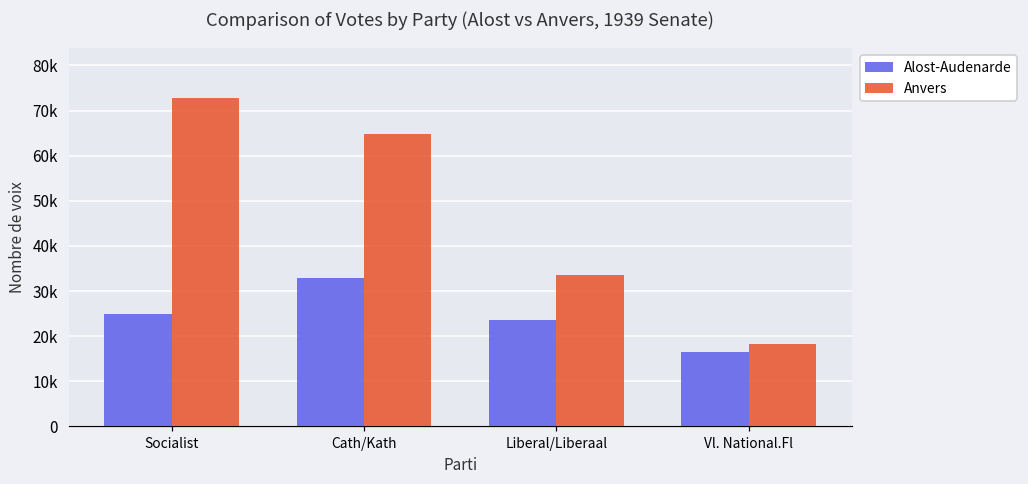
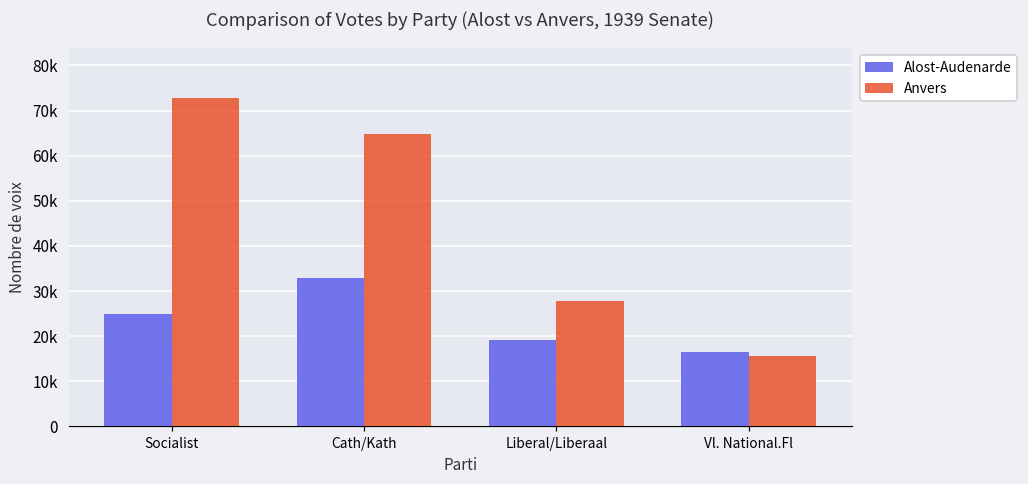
  {
    "Alost-Audenarde": {
      "Socialist": 25000,
      "Cath/Kath": 33000,
-     "Liberal/Liberaal": 24000,
+     "Liberal/Liberaal": 19000,
      "Vl. National.Fl": 16000
    },
    "Anvers": {
      "Socialist": 73000,
      "Cath/Kath": 65000,
-     "Liberal/Liberaal": 34000,
-     "Vl. National.Fl": 18000
+     "Liberal/Liberaal": 28000,
+     "Vl. National.Fl": 16000
    }
  }
